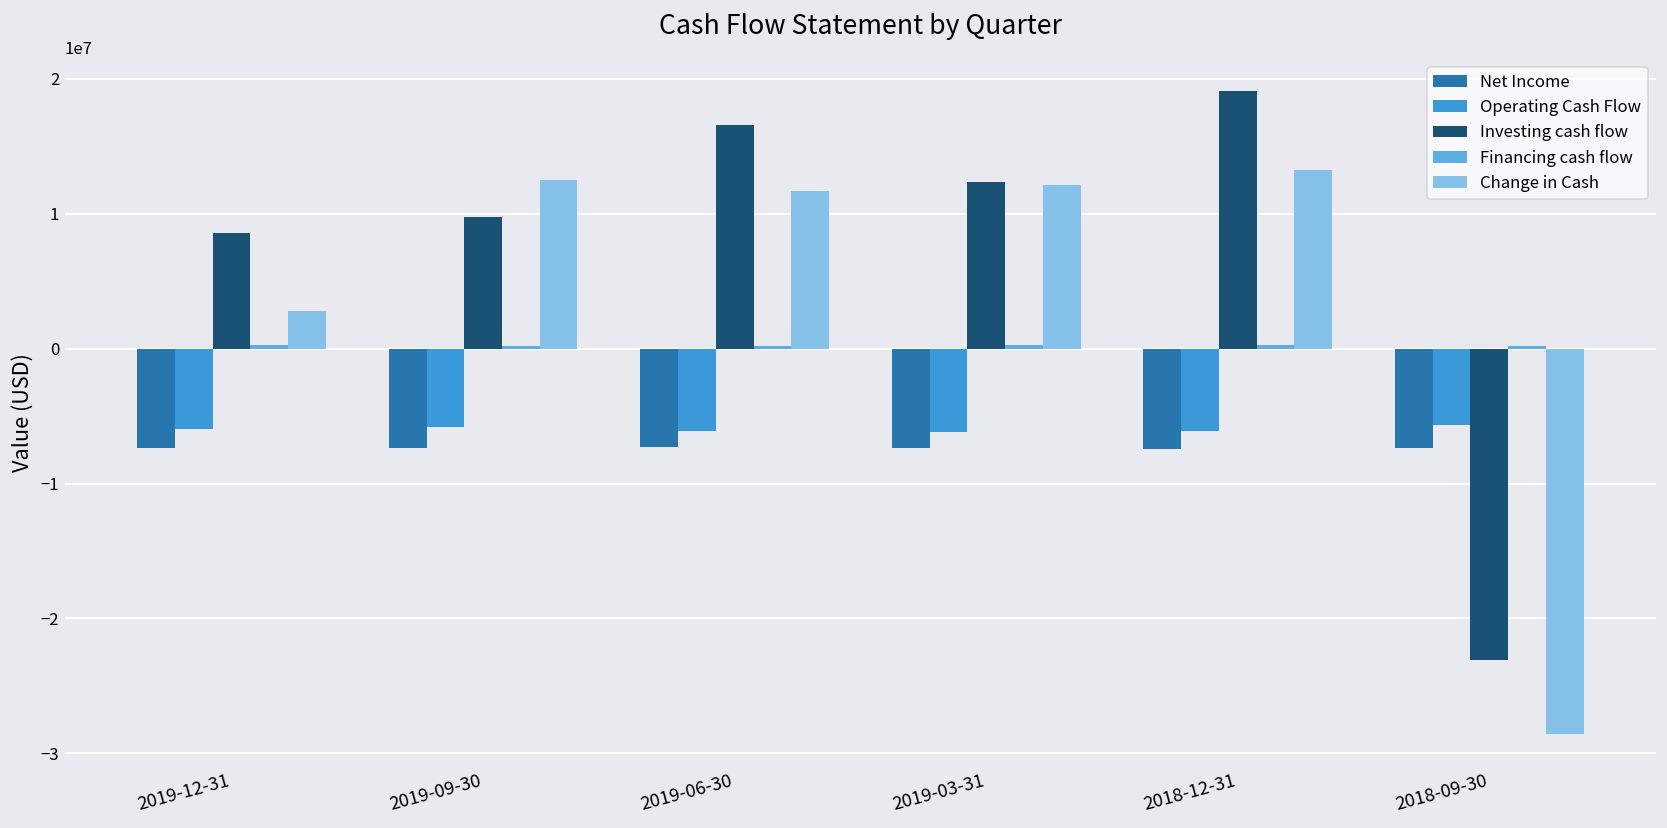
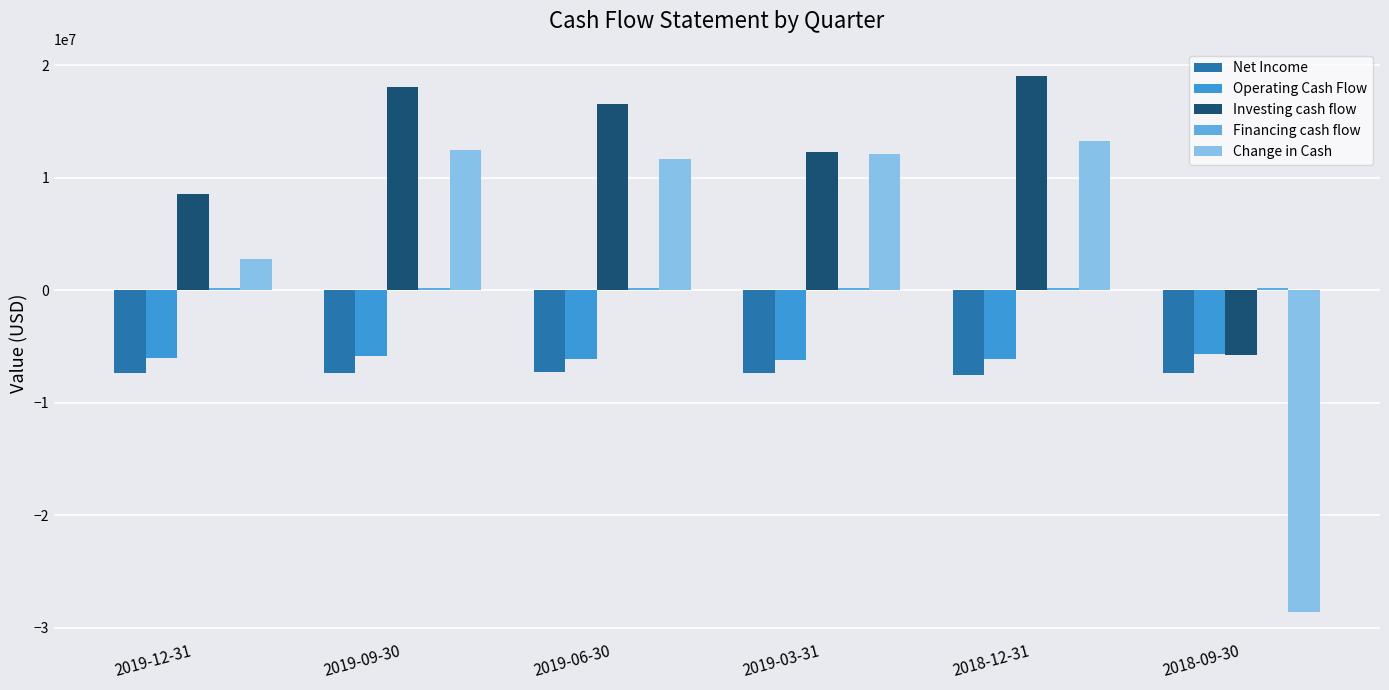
  {
    "Investing cash flow": {
      "2019-12-31": 8500000,
-     "2019-09-30": 9700000,
+     "2019-09-30": 18100000,
      "2019-06-30": 16600000,
      "2019-03-31": 12300000,
      "2018-12-31": 19100000,
-     "2018-09-30": -23100000
+     "2018-09-30": -5700000
    }
  }
